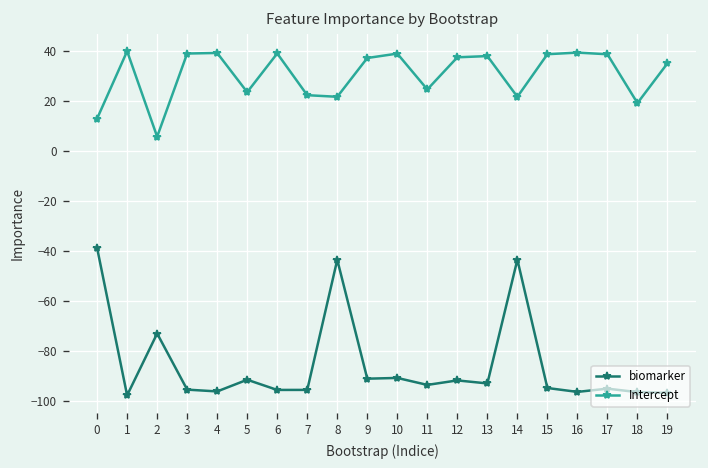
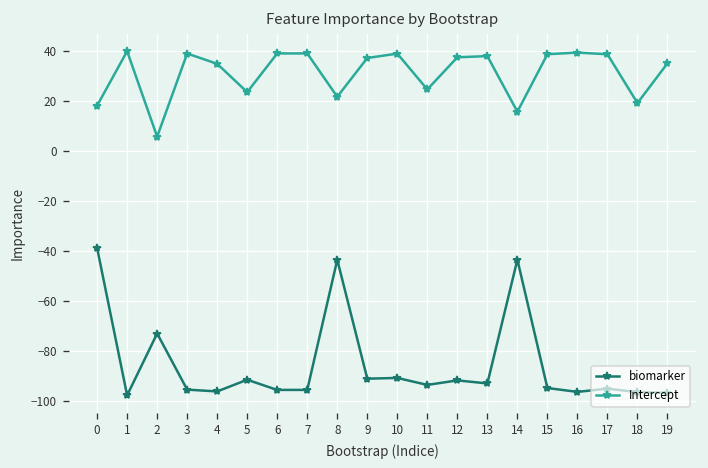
  {
    "biomarker": {
      "0": -39,
      "1": -98,
      "2": -73,
      "3": -96,
      "4": -96,
      "5": -92,
      "6": -96,
      "7": -96,
      "8": -44,
      "9": -91,
      "10": -91,
      "11": -94,
      "12": -92,
      "13": -93,
      "14": -44,
      "15": -95,
      "16": -97
    },
    "Intercept": {
-     "0": 13,
+     "0": 18,
      "1": 40,
      "2": 6,
      "3": 39,
-     "4": 39,
+     "4": 35,
      "5": 23,
      "6": 39,
-     "7": 22,
+     "7": 39,
      "8": 22,
      "9": 37,
      "10": 39,
      "11": 25,
      "12": 37,
      "13": 38,
-     "14": 22,
+     "14": 16,
      "15": 39,
      "16": 39,
      "17": 39,
      "18": 19,
      "19": 35
    }
  }
